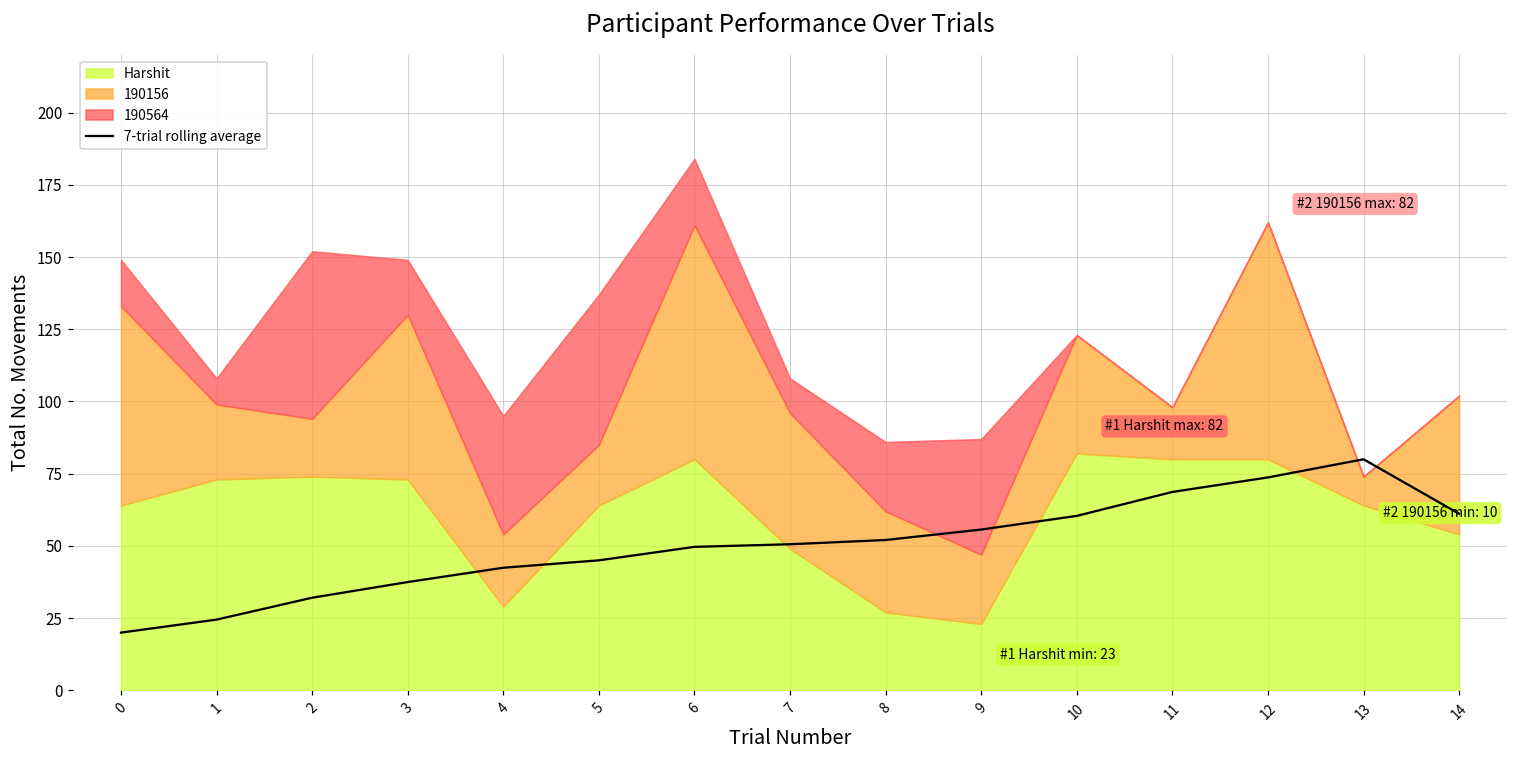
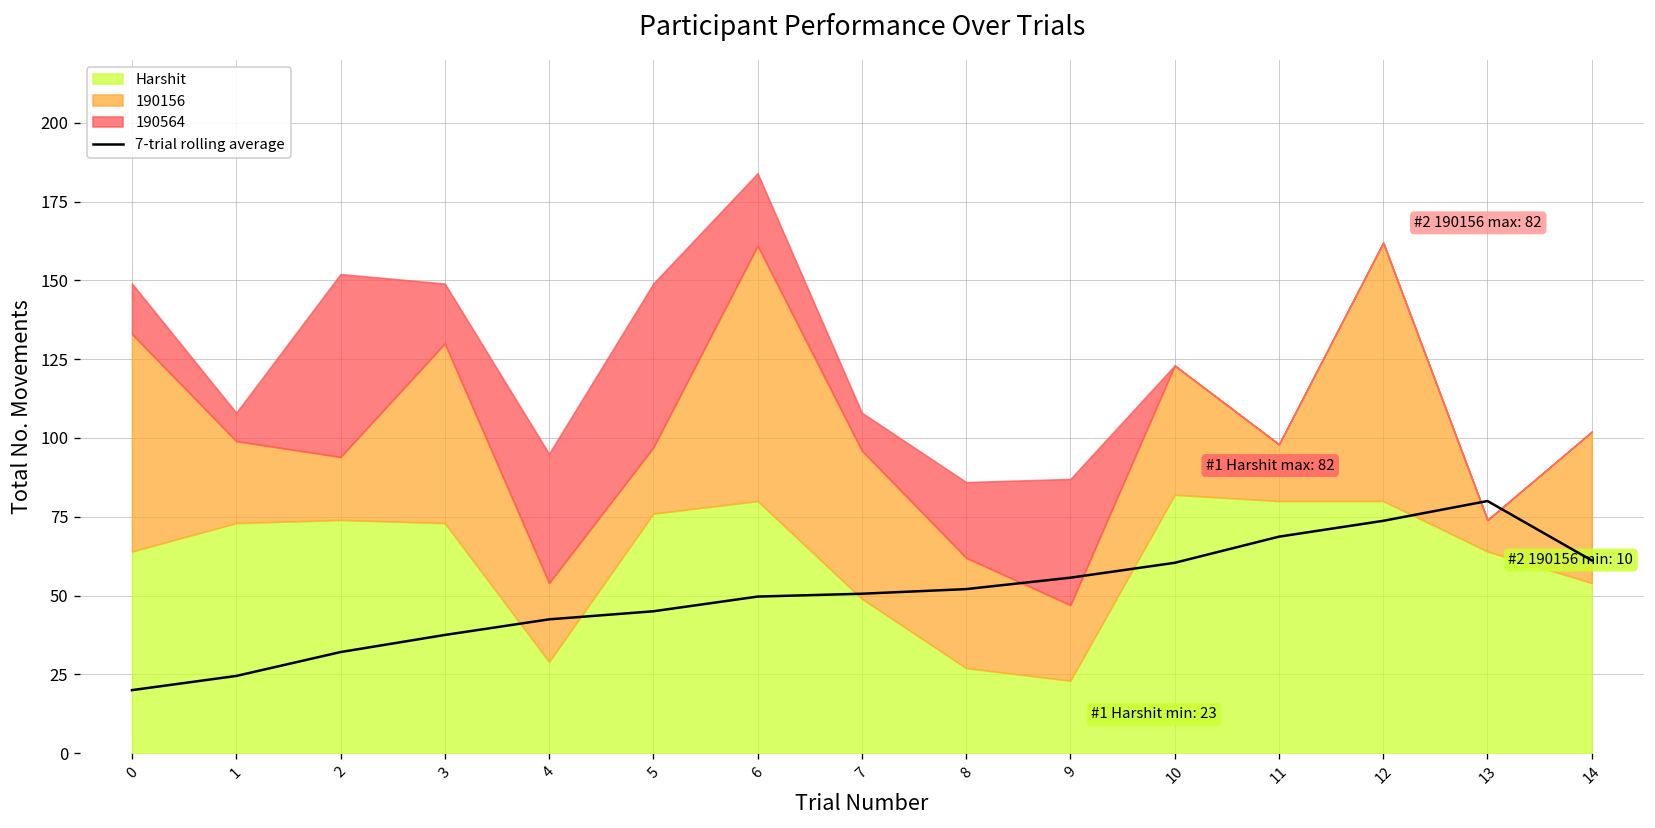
  {
    "7-trial rolling average": {
      "0": 20,
      "1": 24,
      "2": 32,
      "3": 38,
      "4": 42,
      "5": 45,
      "6": 50,
      "7": 51,
      "8": 52,
      "9": 56,
      "10": 60,
      "11": 69,
      "12": 74,
      "13": 80
    },
    "Harshit": {
      "0": 64,
      "1": 73,
      "2": 74,
      "3": 73,
      "4": 29,
-     "5": 64,
+     "5": 76,
      "6": 80,
      "7": 49,
      "8": 27,
      "9": 23,
      "10": 82,
      "11": 80,
      "12": 80,
      "13": 64,
      "14": 54
    },
    "190156": {
      "0": 69,
      "1": 26,
      "2": 20,
      "3": 57,
      "4": 25,
      "5": 21,
      "6": 81,
      "7": 47,
      "8": 35,
      "9": 24
    },
    "190564": {
      "0": 16,
      "1": 9,
      "2": 58,
      "3": 19,
      "4": 41,
      "5": 52,
      "6": 23,
      "7": 12,
      "8": 24,
      "9": 40
    }
  }
